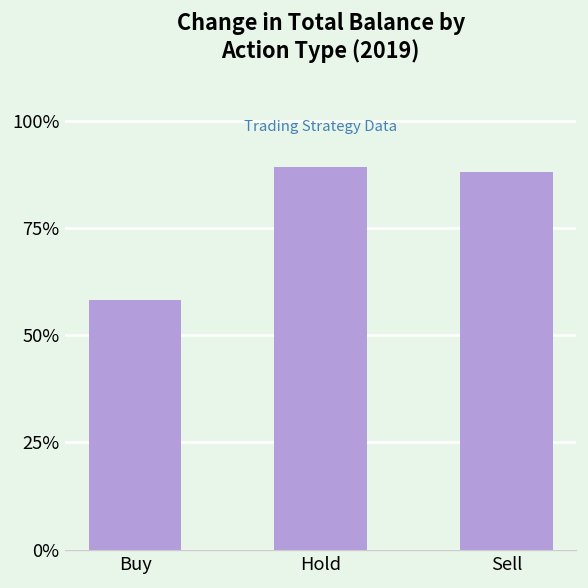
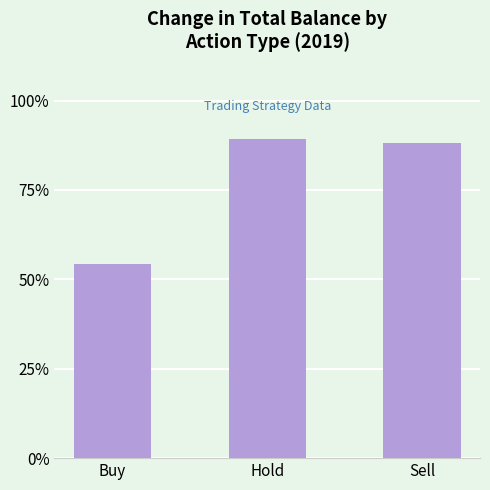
  {
-   "Buy": "58%",
+   "Buy": "54%",
    "Hold": "89%",
    "Sell": "88%"
  }
